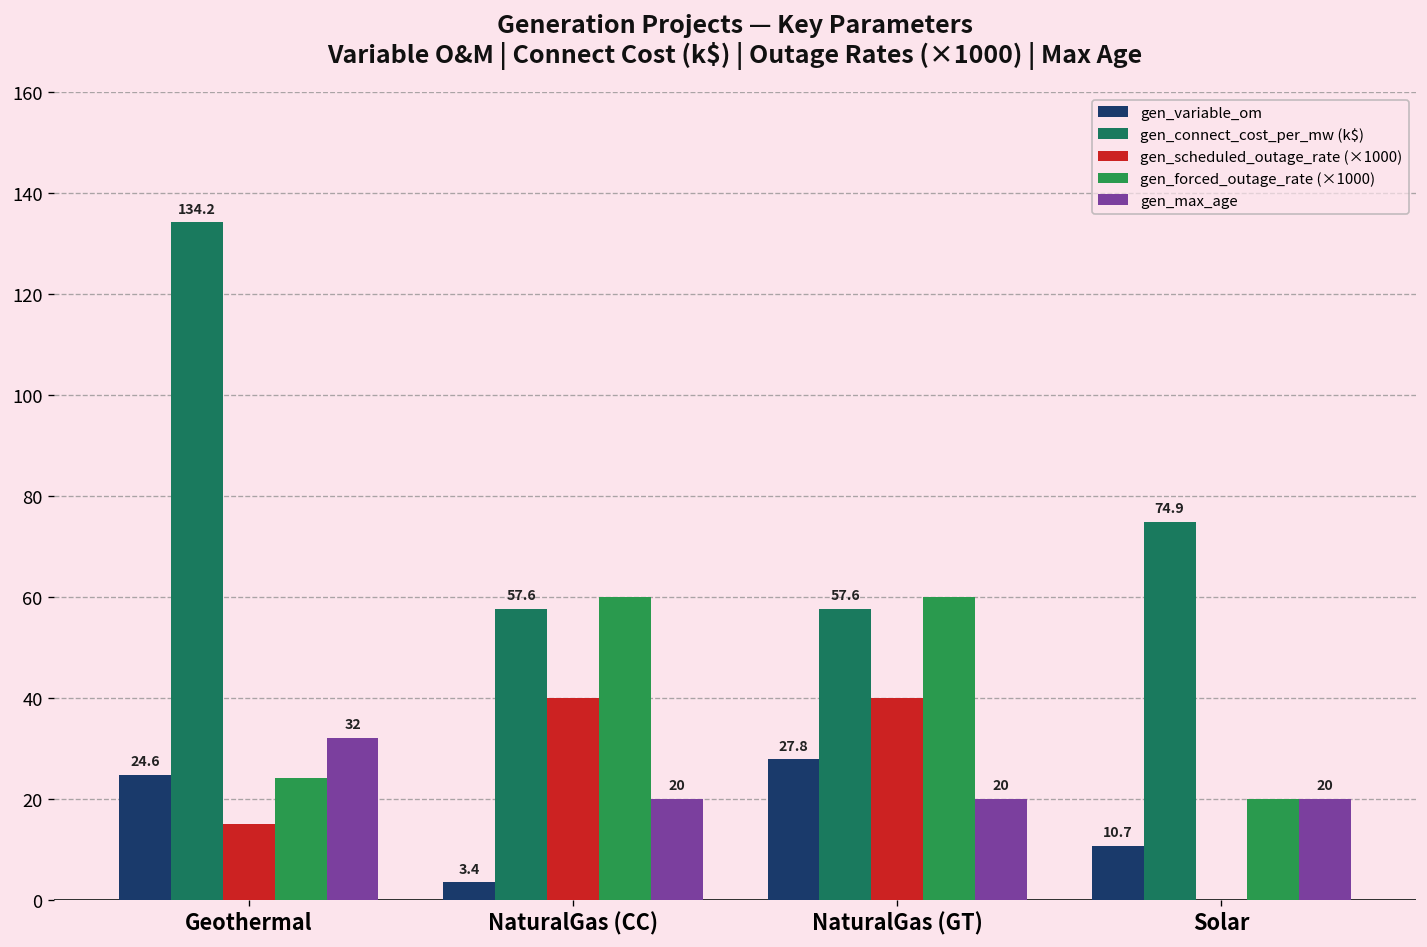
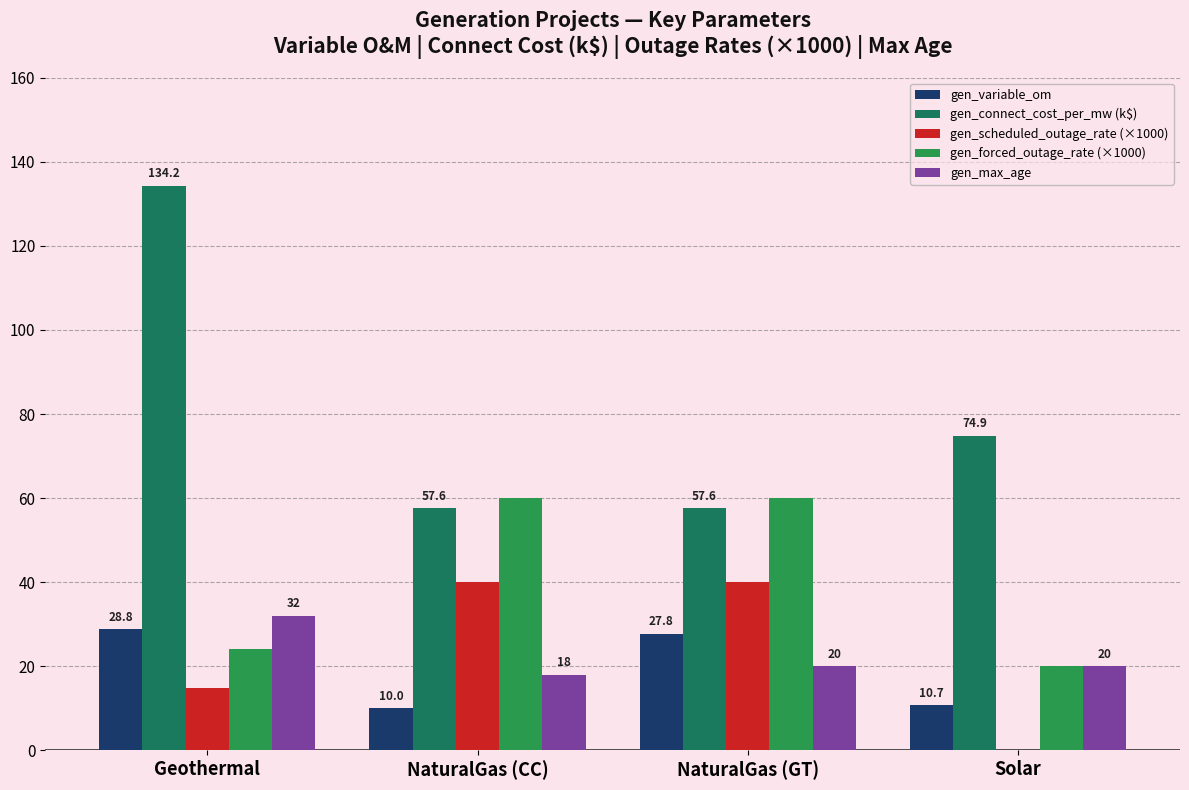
  {
    "gen_variable_om": {
-     "Geothermal": 24.6,
-     "NaturalGas (CC)": 3.4,
+     "Geothermal": 28.8,
+     "NaturalGas (CC)": 10.0,
      "NaturalGas (GT)": 27.8,
      "Solar": 10.7
    },
    "gen_scheduled_outage_rate (×1000)": {
      "Geothermal": 15,
      "NaturalGas (CC)": 40,
      "NaturalGas (GT)": 40,
      "Solar": 0
    },
    "gen_max_age": {
      "Geothermal": 32,
-     "NaturalGas (CC)": 20,
+     "NaturalGas (CC)": 18,
      "NaturalGas (GT)": 20,
      "Solar": 20
    }
  }
